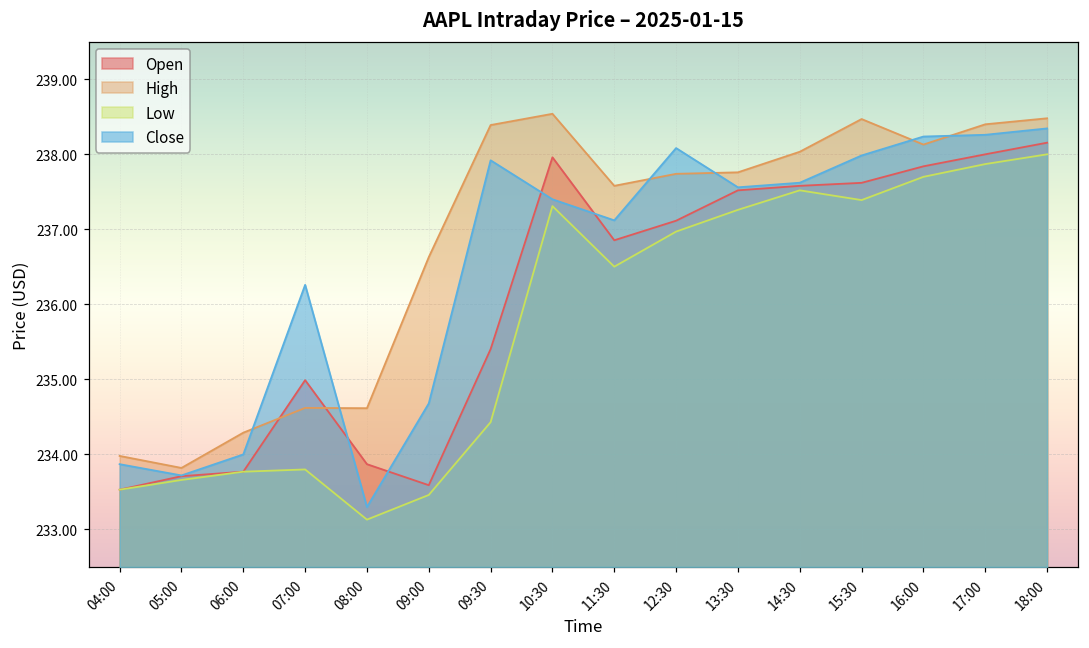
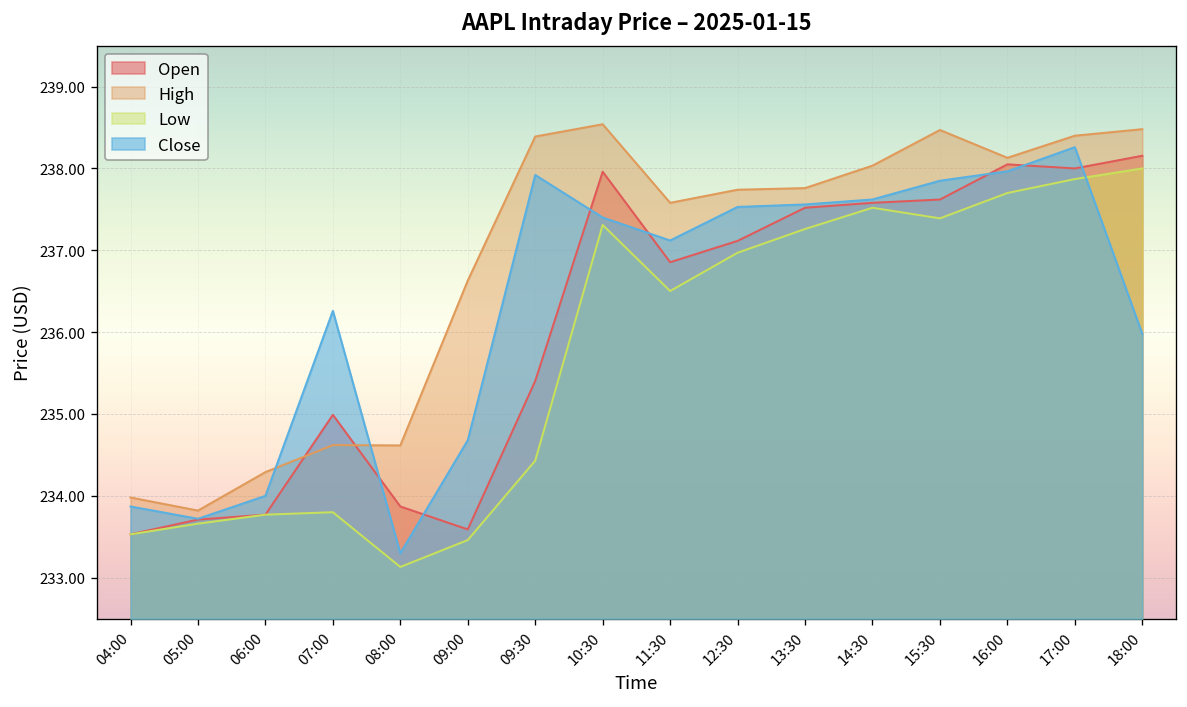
  {
    "Open": {
      "07:00": 235.0,
      "08:00": 233.9,
      "09:00": 233.6,
      "09:30": 235.4,
      "10:30": 238.0,
      "11:30": 236.9,
      "12:30": 237.1,
      "13:30": 237.5,
      "14:30": 237.6,
      "15:30": 237.6,
-     "16:00": 237.8,
+     "16:00": 238.1,
      "17:00": 238.0,
      "18:00": 238.2
    },
    "Close": {
      "04:00": 233.9,
      "06:00": 234.0,
      "07:00": 236.3,
      "08:00": 233.3,
      "09:00": 234.7,
      "09:30": 237.9,
      "10:30": 237.4,
      "11:30": 237.1,
-     "12:30": 238.1,
+     "12:30": 237.5,
      "13:30": 237.6,
      "14:30": 237.6,
-     "15:30": 238.0,
-     "16:00": 238.2,
+     "15:30": 237.9,
+     "16:00": 238.0,
      "17:00": 238.3,
-     "18:00": 238.3
+     "18:00": 236.0
    }
  }
